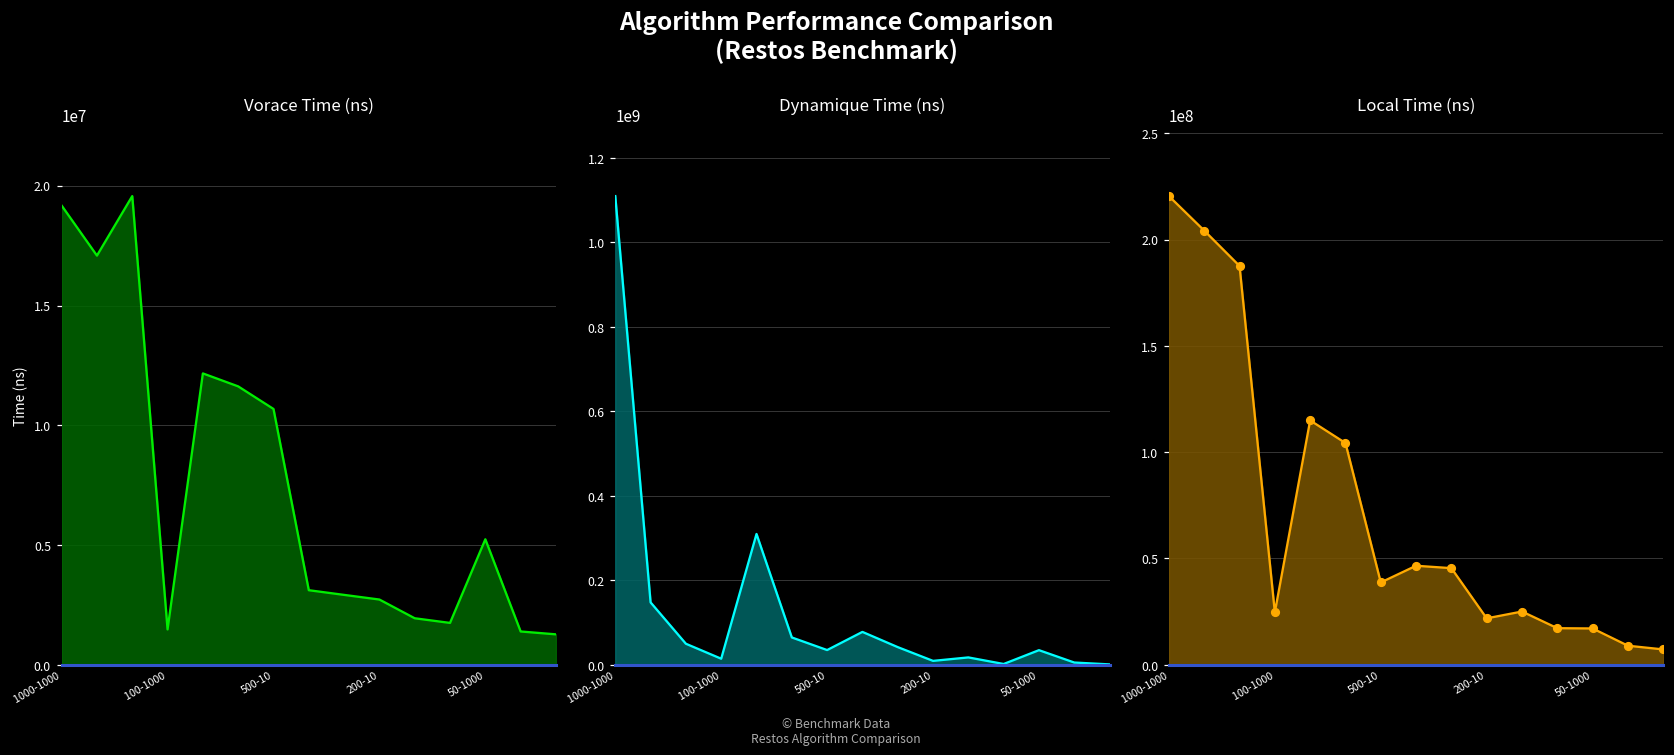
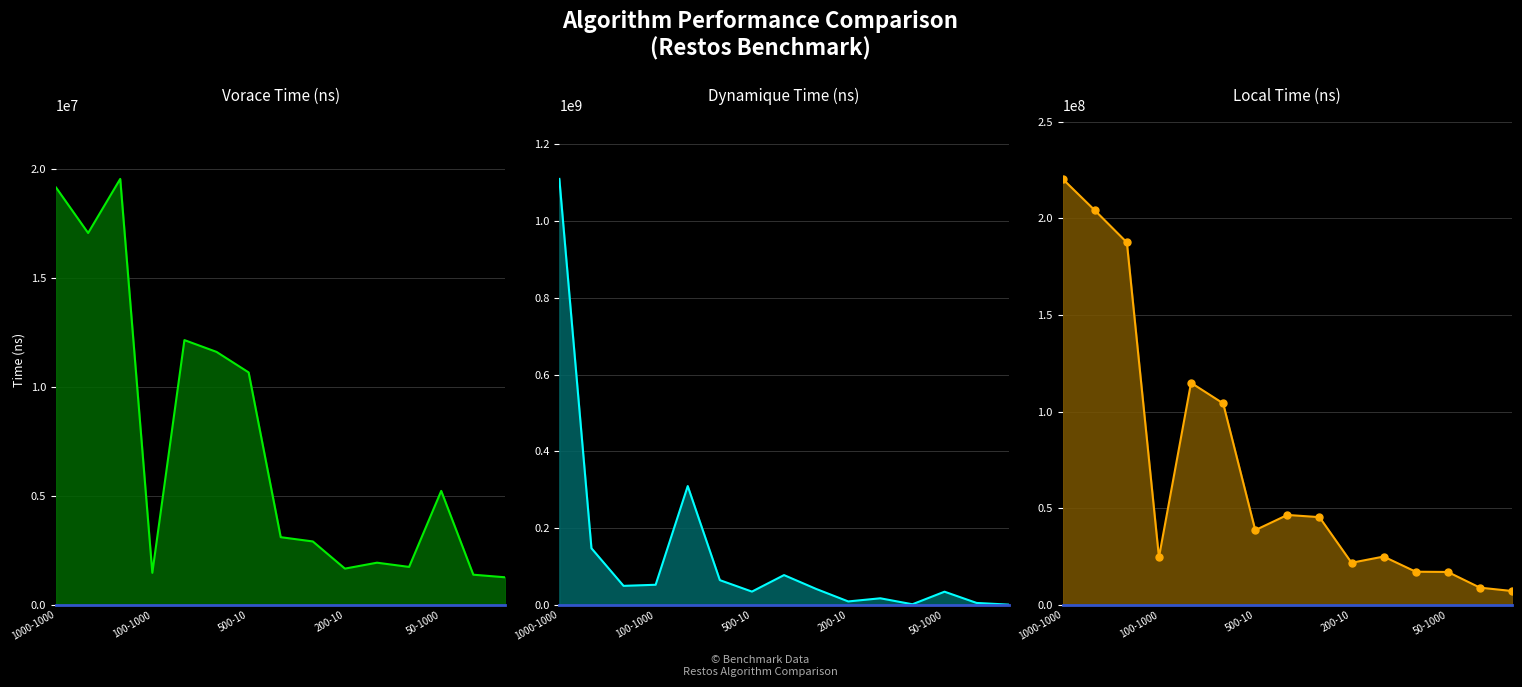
  {
    "Vorace Time (ns)": {
      "1000-1000": 19200000,
      "100-1000": 1500000,
      "500-10": 10700000,
-     "200-10": 2700000,
+     "200-10": 1700000,
      "50-1000": 5200000
    },
    "Dynamique Time (ns)": {
      "1000-1000": 1110000000,
-     "100-1000": 10000000,
+     "100-1000": 50000000,
      "500-10": 30000000,
      "200-10": 10000000,
      "50-1000": 30000000
    },
    "Local Time (ns)": {
      "1000-1000": 220000000,
      "100-1000": 25000000,
      "500-10": 39000000,
      "200-10": 22000000,
      "50-1000": 17000000
    }
  }
